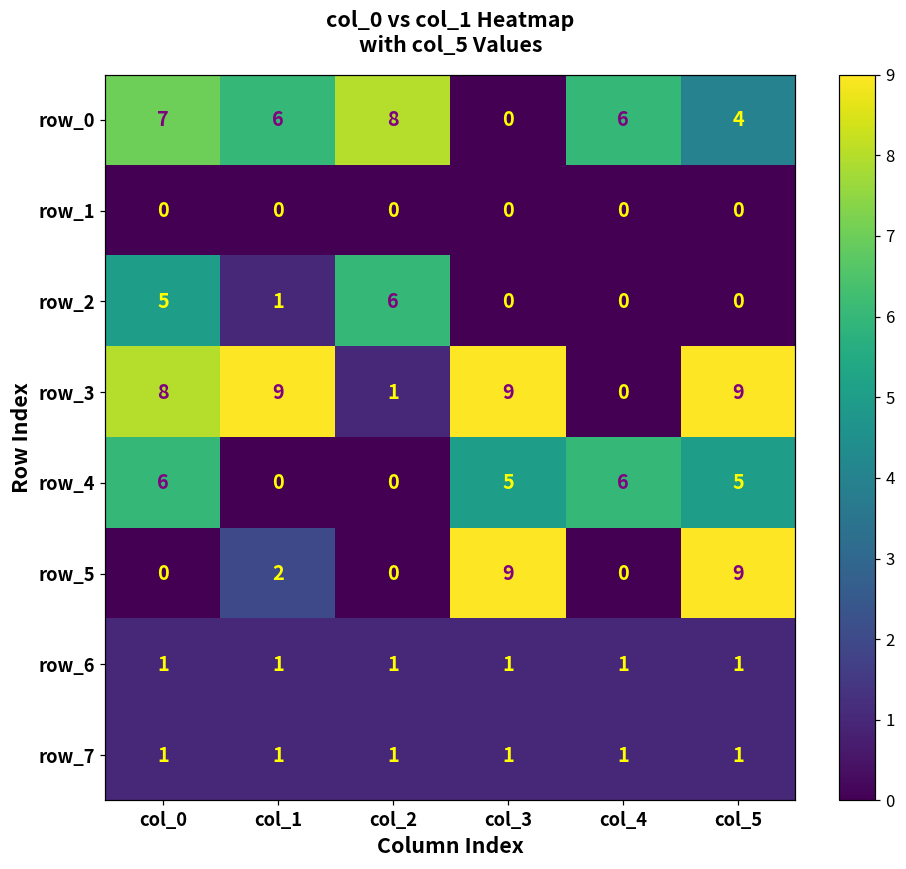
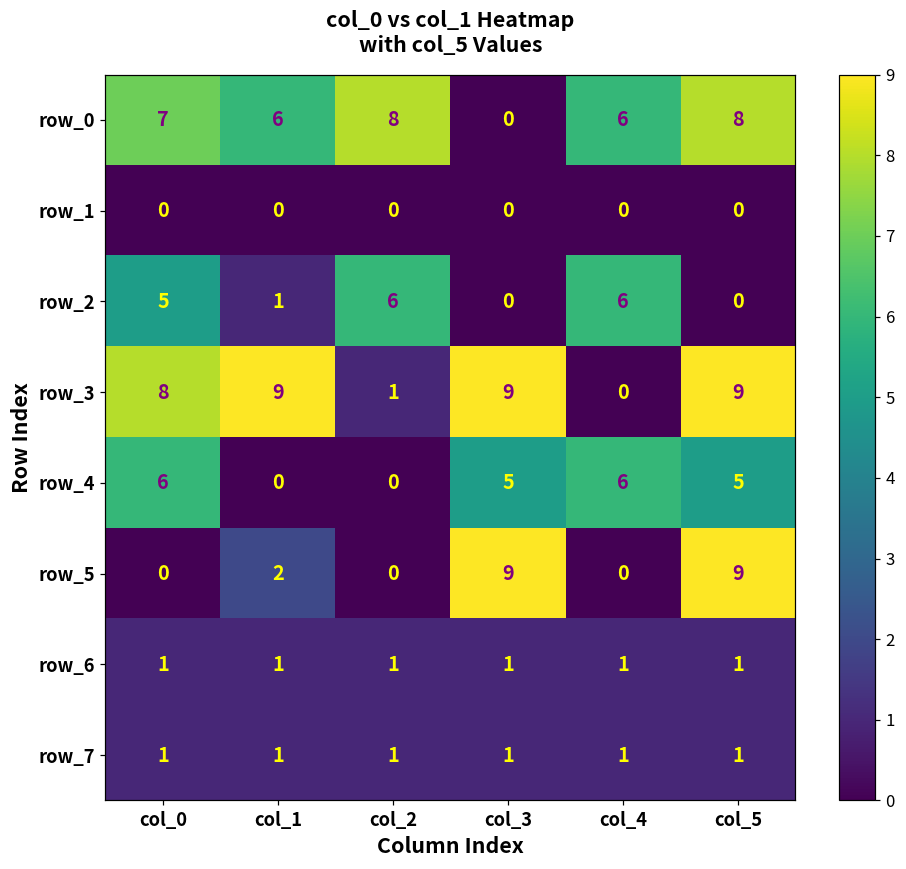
  {
    "row_0": {
      "col_0": 7,
      "col_1": 6,
      "col_2": 8,
      "col_3": 0,
      "col_4": 6,
-     "col_5": 4
+     "col_5": 8
    },
    "row_1": {
      "col_0": 0,
      "col_1": 0,
      "col_2": 0,
      "col_3": 0,
      "col_4": 0,
      "col_5": 0
    },
    "row_2": {
      "col_0": 5,
      "col_1": 1,
      "col_2": 6,
      "col_3": 0,
-     "col_4": 0,
+     "col_4": 6,
      "col_5": 0
    },
    "row_3": {
      "col_0": 8,
      "col_1": 9,
      "col_2": 1,
      "col_3": 9,
      "col_4": 0,
      "col_5": 9
    },
    "row_4": {
      "col_0": 6,
      "col_1": 0,
      "col_2": 0,
      "col_3": 5,
      "col_4": 6,
      "col_5": 5
    },
    "row_5": {
      "col_0": 0,
      "col_1": 2,
      "col_2": 0,
      "col_3": 9,
      "col_4": 0,
      "col_5": 9
    },
    "row_6": {
      "col_0": 1,
      "col_1": 1,
      "col_2": 1,
      "col_3": 1,
      "col_4": 1,
      "col_5": 1
    },
    "row_7": {
      "col_0": 1,
      "col_1": 1,
      "col_2": 1,
      "col_3": 1,
      "col_4": 1,
      "col_5": 1
    }
  }
